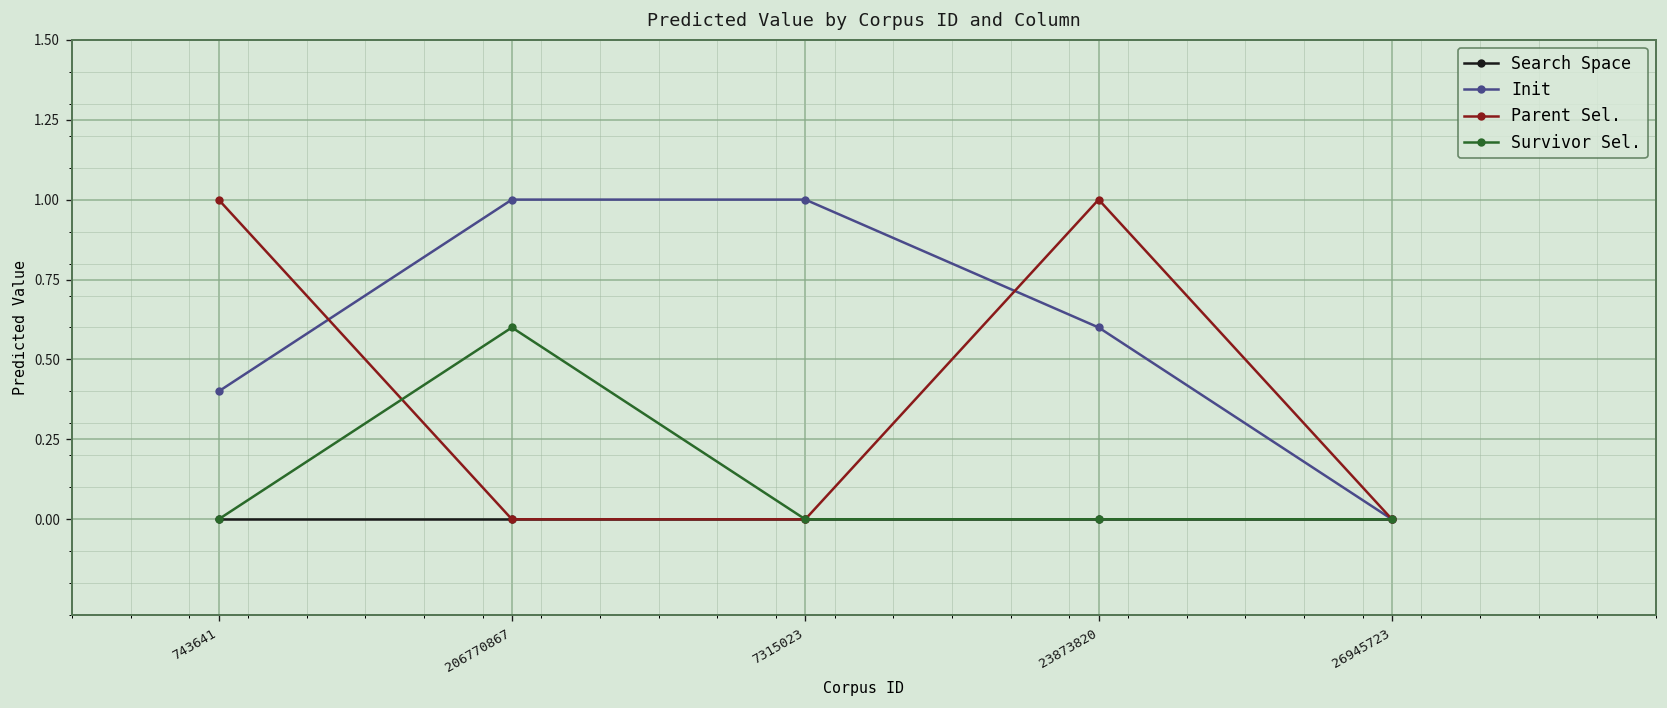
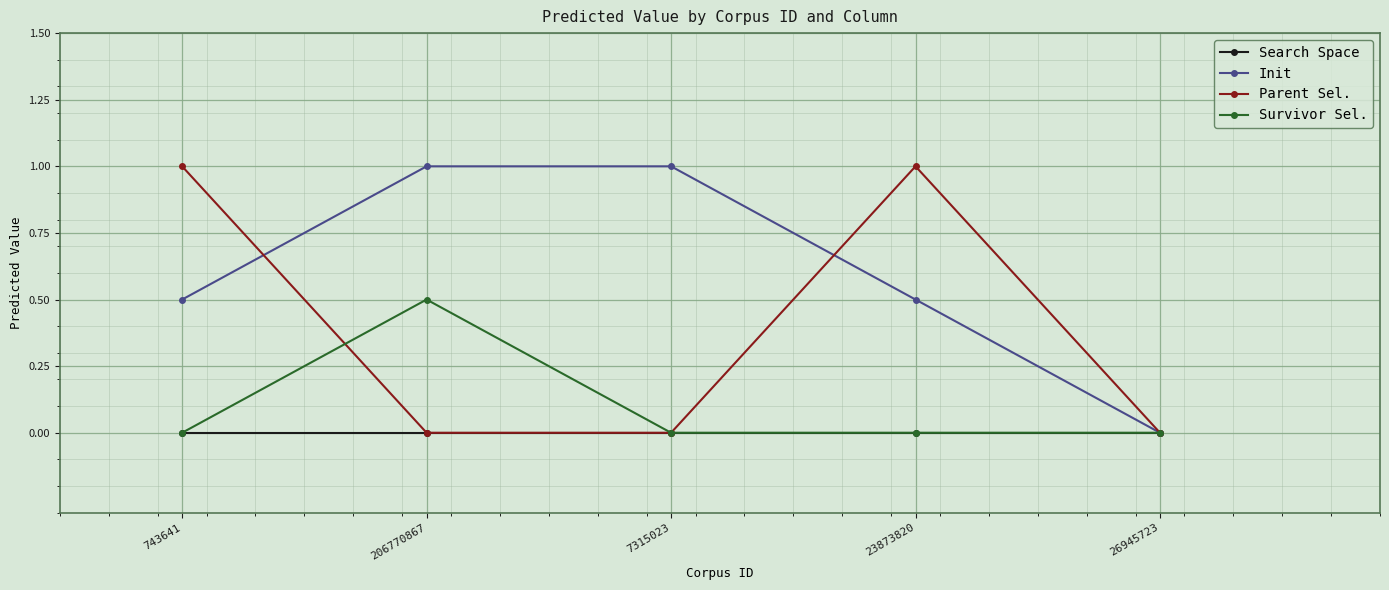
  {
    "Init": {
-     "743641": 0.4,
+     "743641": 0.5,
      "206770867": 1.0,
      "7315023": 1.0,
-     "23873820": 0.6
+     "23873820": 0.5
    },
    "Parent Sel.": {
      "743641": 1.0,
      "23873820": 1.0
    },
    "Survivor Sel.": {
-     "206770867": 0.6
+     "206770867": 0.5
    }
  }
